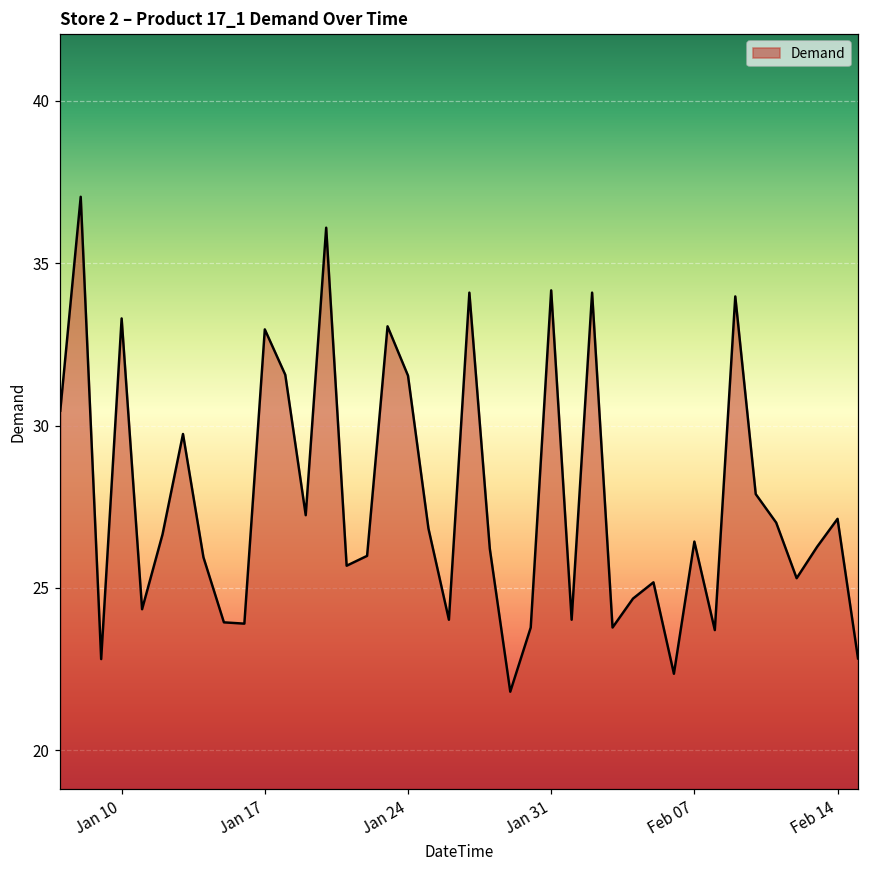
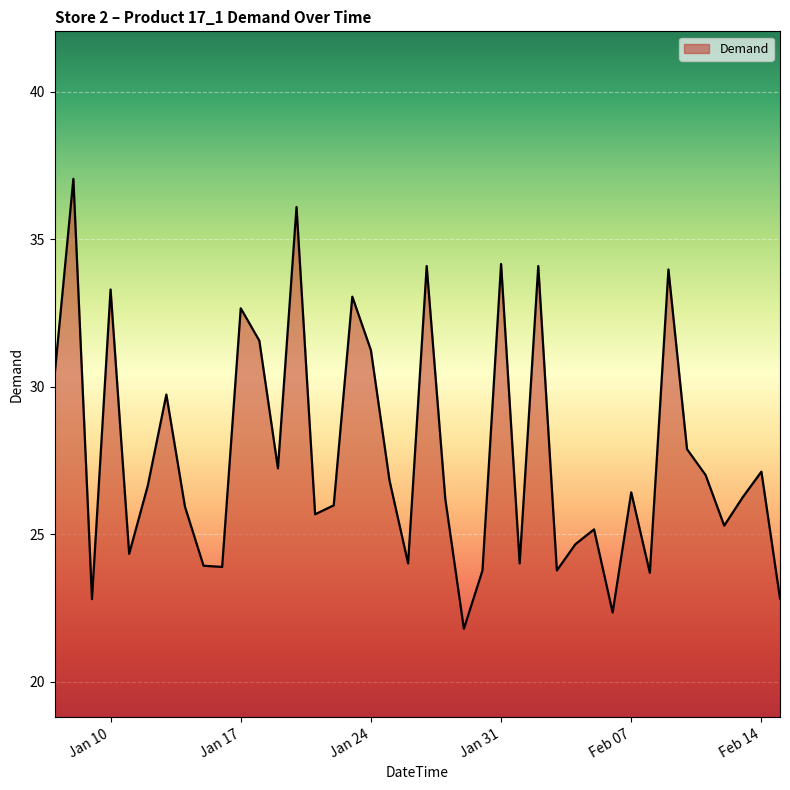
  {
    "Jan 10": 33.3,
-   "Jan 17": 33.0,
-   "Jan 24": 31.5,
+   "Jan 17": 32.7,
+   "Jan 24": 31.2,
    "Jan 31": 34.2,
    "Feb 07": 26.4,
    "Feb 14": 27.1
  }
